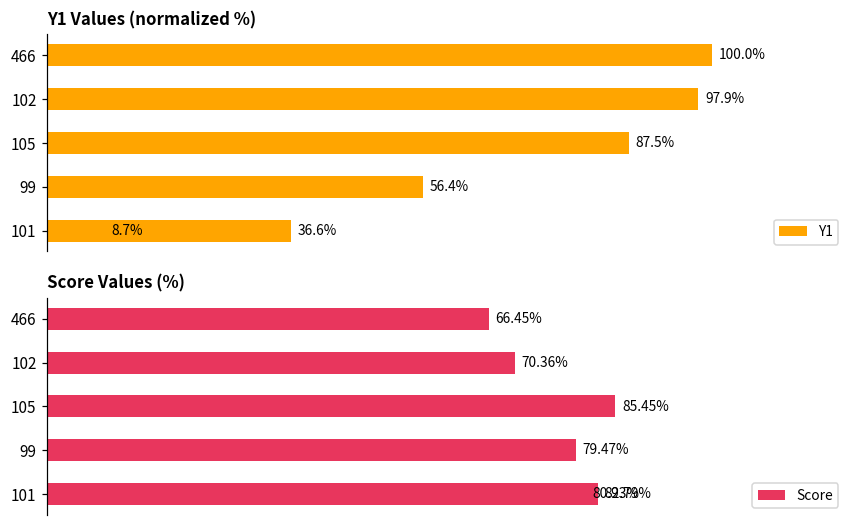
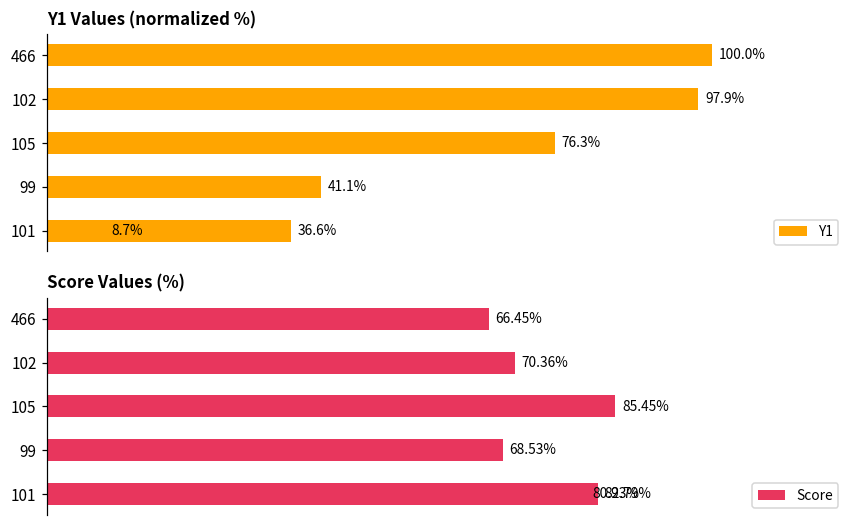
  {
    "Y1 Values (normalized %)": {
      "466": "100.0%",
      "102": "97.9%",
-     "105": "87.5%",
-     "99": "56.4%"
+     "105": "76.3%",
+     "99": "41.1%"
    },
    "Score Values (%)": {
      "466": "66.45%",
      "102": "70.36%",
      "105": "85.45%",
-     "99": "79.47%"
+     "99": "68.53%"
    }
  }
